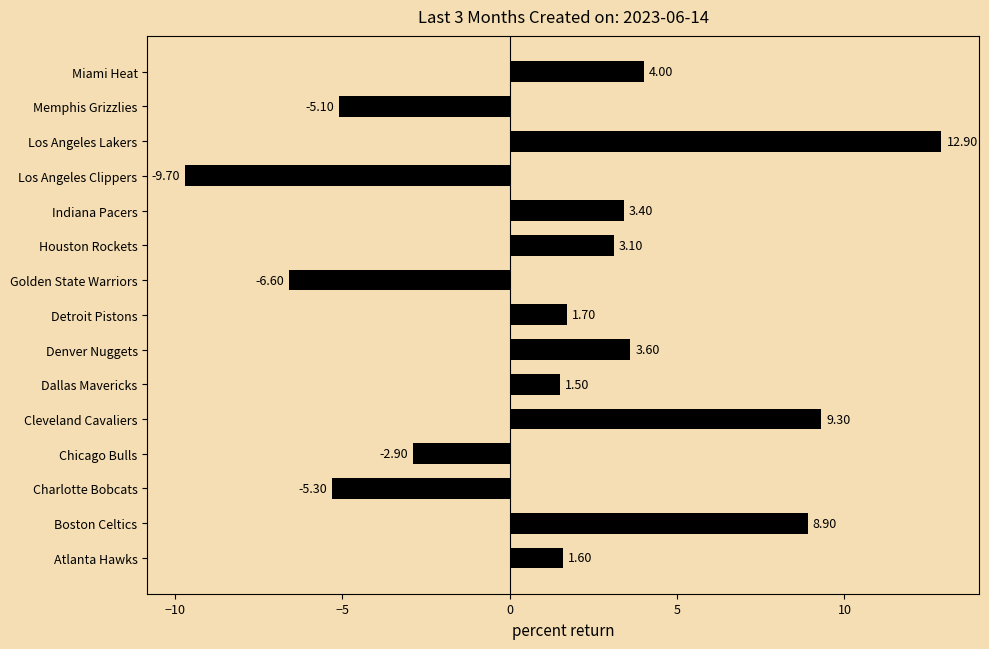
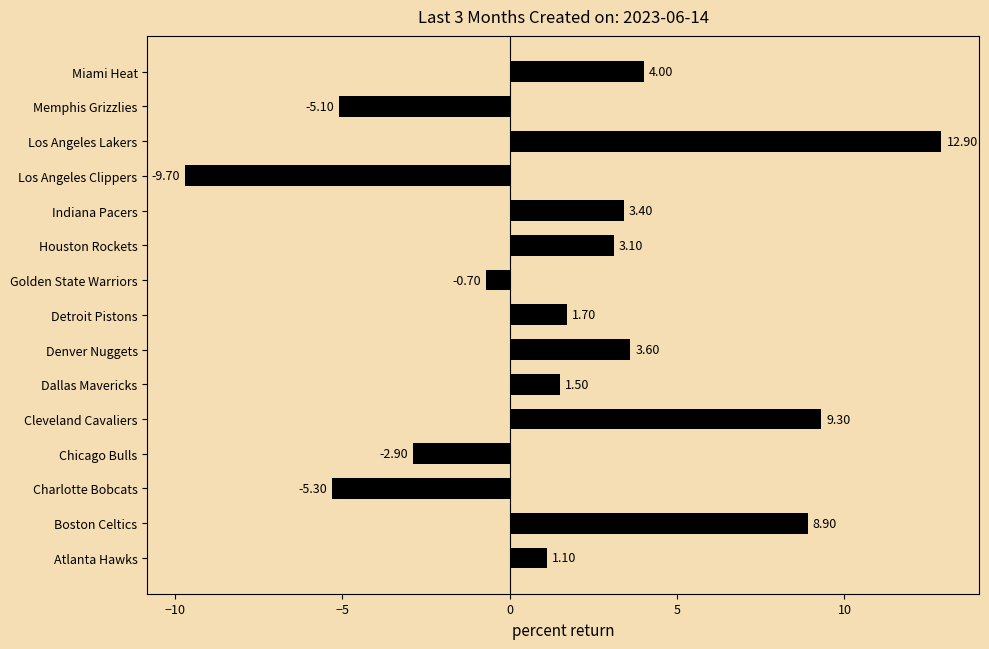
  {
    "Miami Heat": 4.00,
    "Memphis Grizzlies": -5.10,
    "Los Angeles Lakers": 12.90,
    "Los Angeles Clippers": -9.70,
    "Indiana Pacers": 3.40,
    "Houston Rockets": 3.10,
-   "Golden State Warriors": -6.60,
+   "Golden State Warriors": -0.70,
    "Detroit Pistons": 1.70,
    "Denver Nuggets": 3.60,
    "Dallas Mavericks": 1.50,
    "Cleveland Cavaliers": 9.30,
    "Chicago Bulls": -2.90,
    "Charlotte Bobcats": -5.30,
    "Boston Celtics": 8.90,
-   "Atlanta Hawks": 1.60
+   "Atlanta Hawks": 1.10
  }
